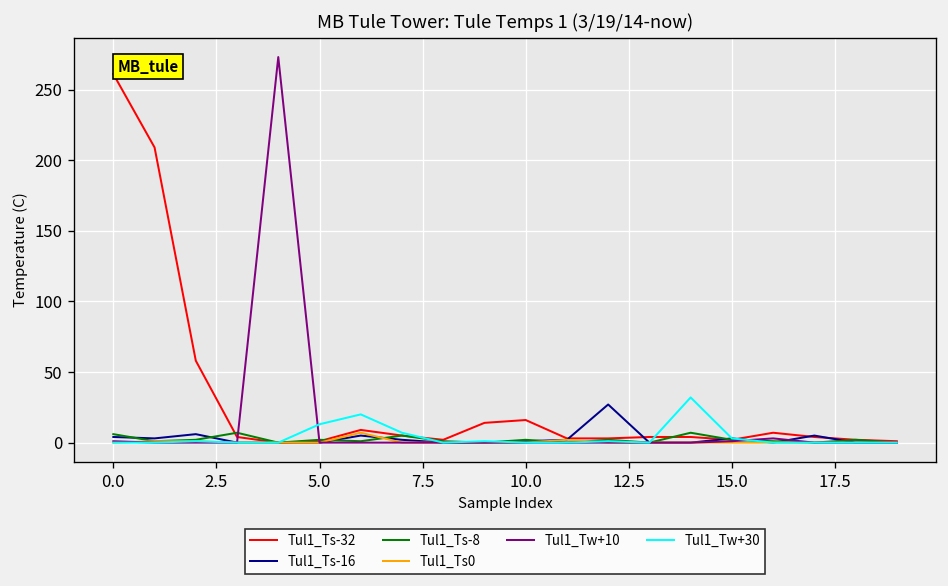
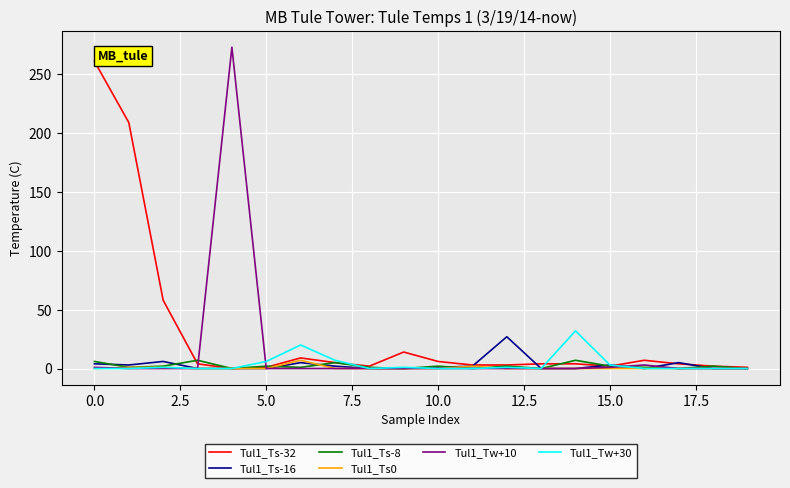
  {
    "Tul1_Ts-32": {
-     "10.0": 16
+     "10.0": 6
    },
    "Tul1_Tw+30": {
-     "5.0": 13
+     "5.0": 6
    }
  }
